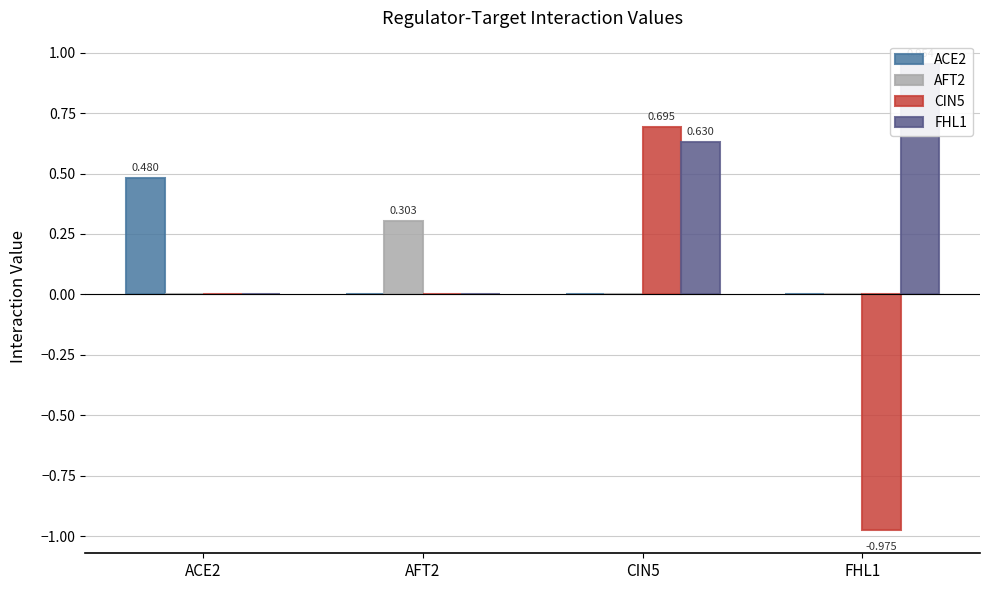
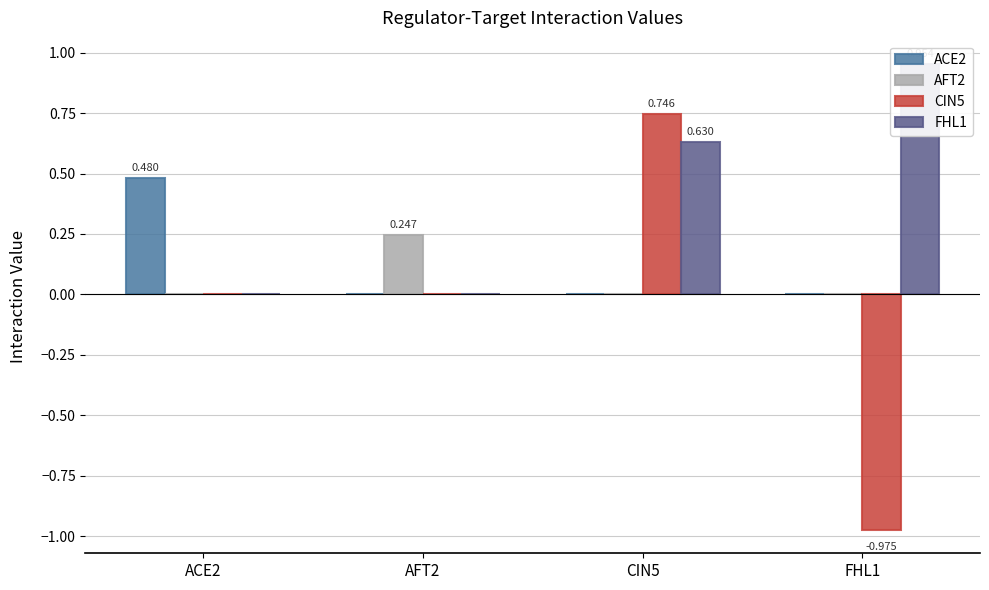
  {
    "AFT2": {
-     "AFT2": 0.303
+     "AFT2": 0.247
    },
    "CIN5": {
-     "CIN5": 0.695,
+     "CIN5": 0.746,
      "FHL1": -0.975
    }
  }
